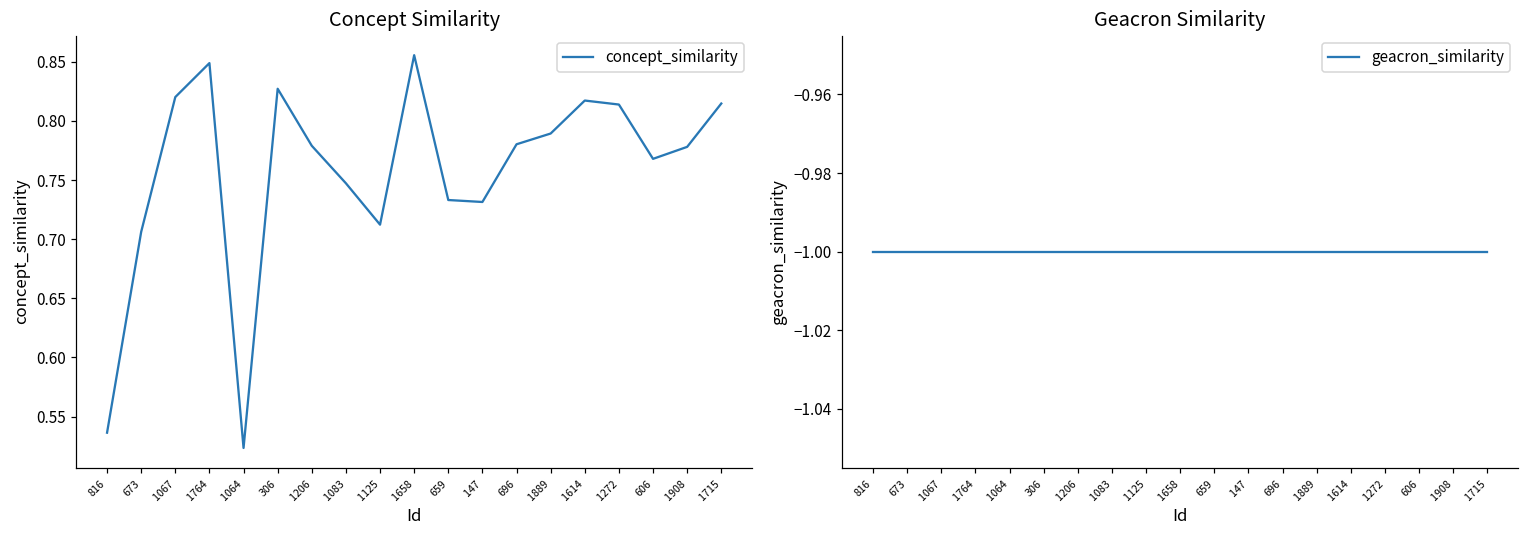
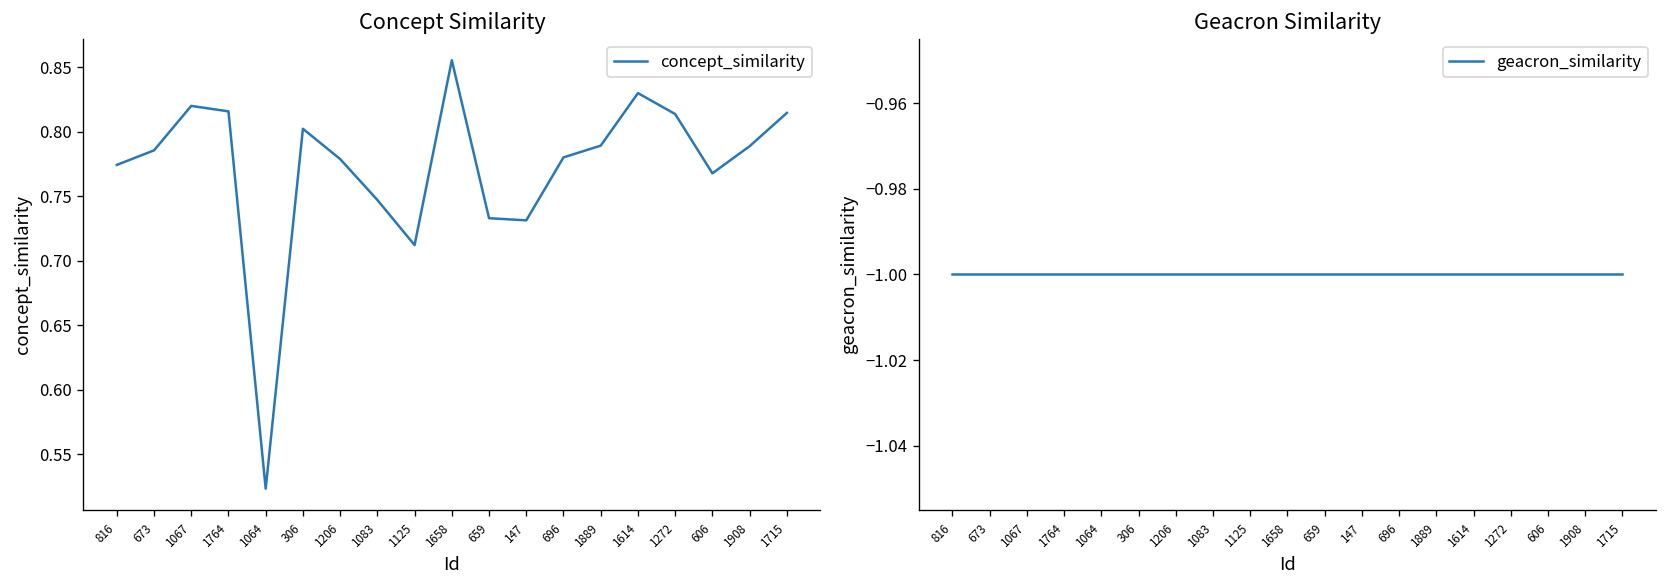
  {
    "Concept Similarity": {
-     "816": 0.536,
-     "673": 0.706,
+     "816": 0.774,
+     "673": 0.786,
      "1067": 0.820,
-     "1764": 0.849,
+     "1764": 0.816,
      "1064": 0.523,
-     "306": 0.827,
+     "306": 0.802,
      "1206": 0.779,
      "1083": 0.747,
      "1125": 0.712,
      "1658": 0.856,
      "659": 0.733,
      "147": 0.731,
      "696": 0.780,
      "1889": 0.789,
-     "1614": 0.817,
+     "1614": 0.830,
      "1272": 0.814,
      "606": 0.768,
-     "1908": 0.778,
+     "1908": 0.789,
      "1715": 0.815
    },
    "Geacron Similarity": {
      "816": -1.000,
      "673": -1.000,
      "1067": -1.000,
      "1764": -1.000,
      "1064": -1.000,
      "306": -1.000,
      "1206": -1.000,
      "1083": -1.000,
      "1125": -1.000,
      "1658": -1.000,
      "659": -1.000,
      "147": -1.000,
      "696": -1.000,
      "1889": -1.000,
      "1614": -1.000,
      "1272": -1.000,
      "606": -1.000,
      "1908": -1.000,
      "1715": -1.000
    }
  }
